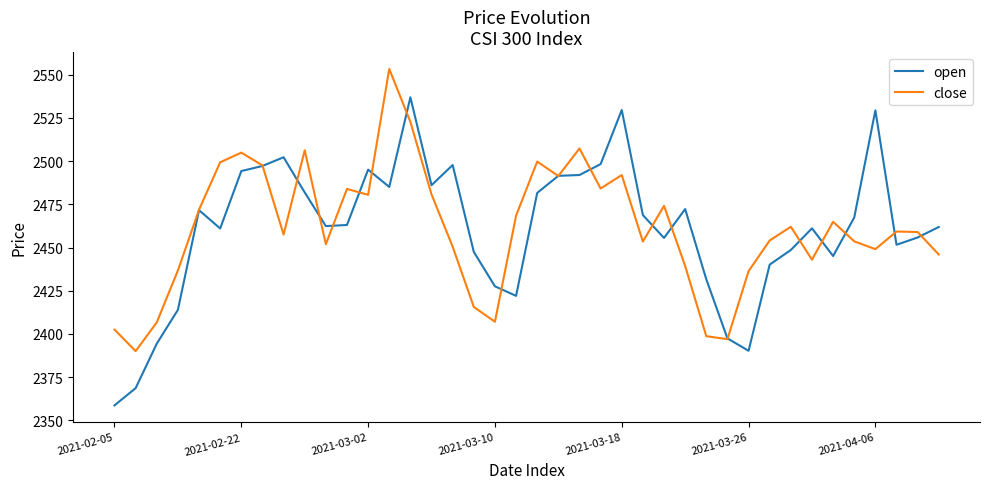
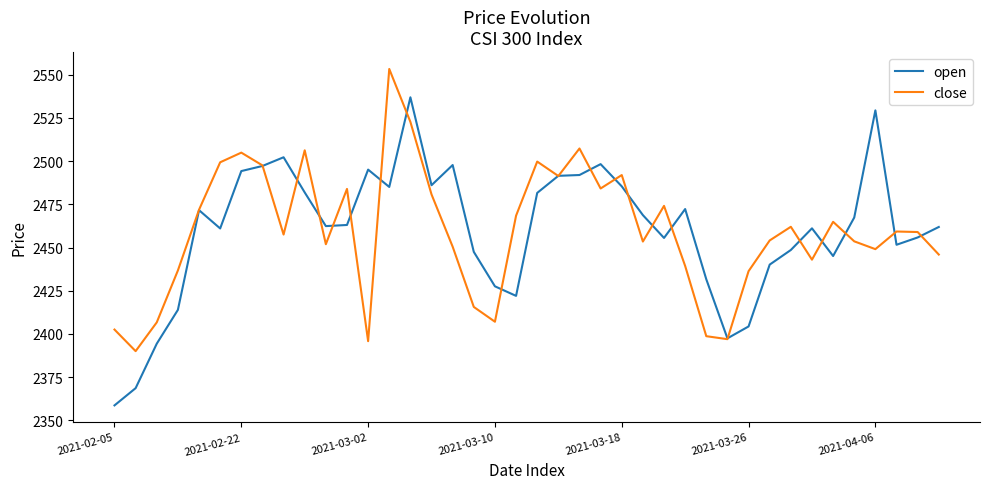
  {
    "open": {
      "2021-02-05": 2359,
      "2021-02-22": 2494,
      "2021-03-02": 2495,
      "2021-03-10": 2428,
-     "2021-03-18": 2530,
-     "2021-03-26": 2390,
+     "2021-03-18": 2485,
+     "2021-03-26": 2404,
      "2021-04-06": 2529
    },
    "close": {
      "2021-02-05": 2403,
      "2021-02-22": 2505,
-     "2021-03-02": 2480,
+     "2021-03-02": 2396,
      "2021-03-10": 2407,
      "2021-03-18": 2492,
      "2021-03-26": 2436,
      "2021-04-06": 2449
    }
  }
